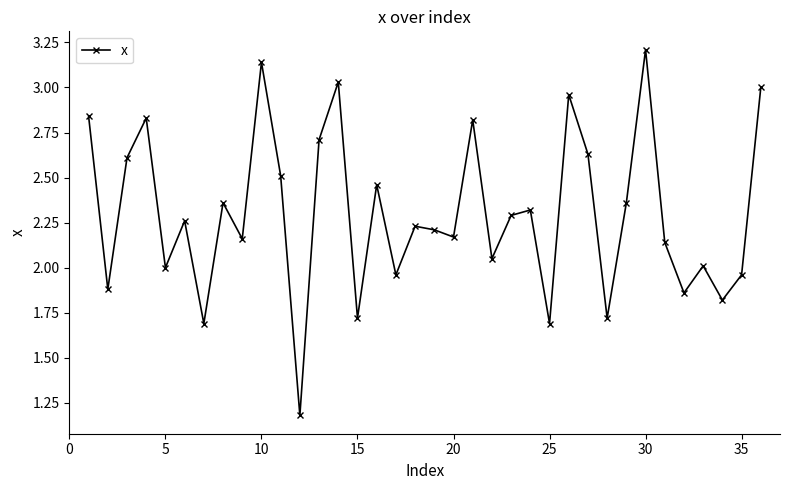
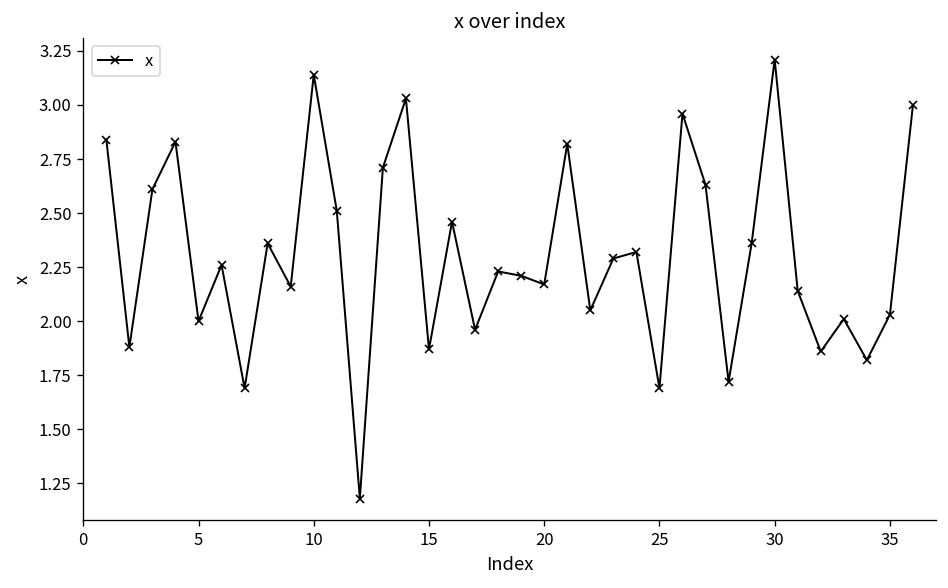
  {
    "5": 2.00,
    "10": 3.14,
-   "15": 1.72,
+   "15": 1.87,
    "20": 2.17,
    "25": 1.69,
    "30": 3.21,
-   "35": 1.96
+   "35": 2.03
  }
